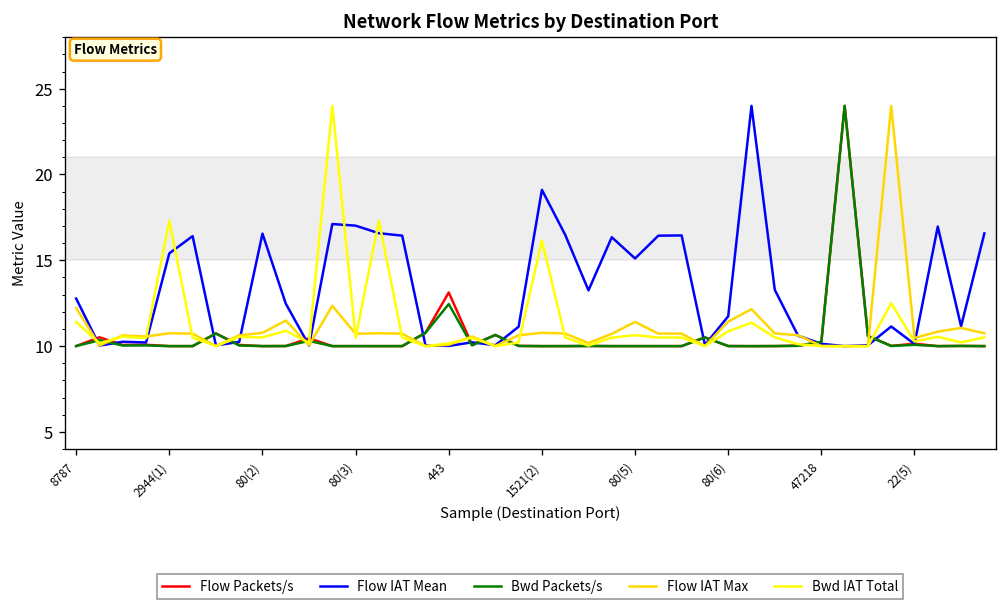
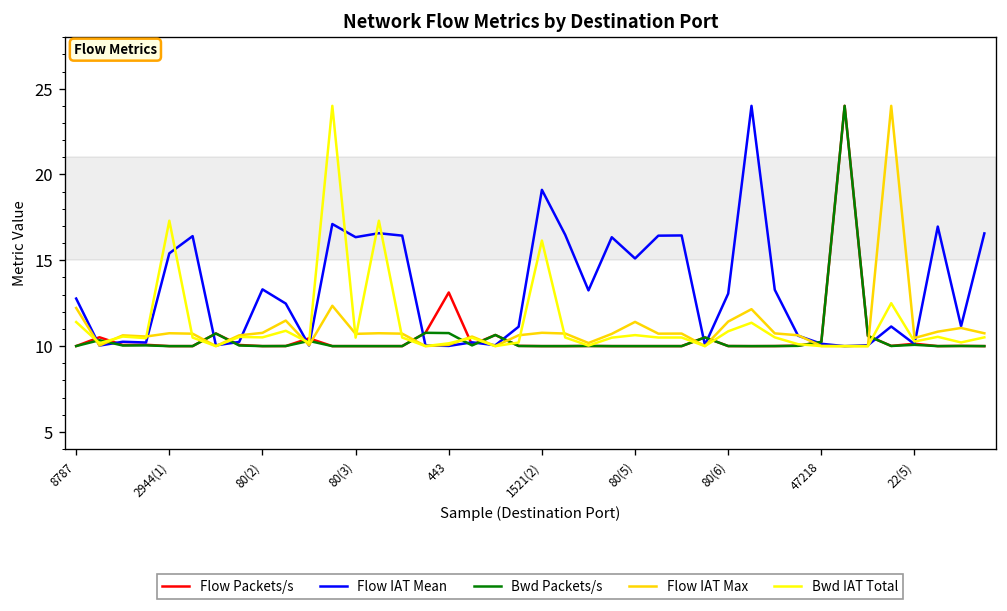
  {
    "Flow Packets/s": {
      "443": 13.1
    },
    "Flow IAT Mean": {
      "8787": 12.8,
      "2944(1)": 15.4,
-     "80(2)": 16.6,
-     "80(3)": 17.0,
+     "80(2)": 13.3,
+     "80(3)": 16.3,
      "1521(2)": 19.1,
      "80(5)": 15.1,
-     "80(6)": 11.7
+     "80(6)": 13.1
    },
    "Bwd Packets/s": {
-     "443": 12.5
+     "443": 10.8
    }
  }
